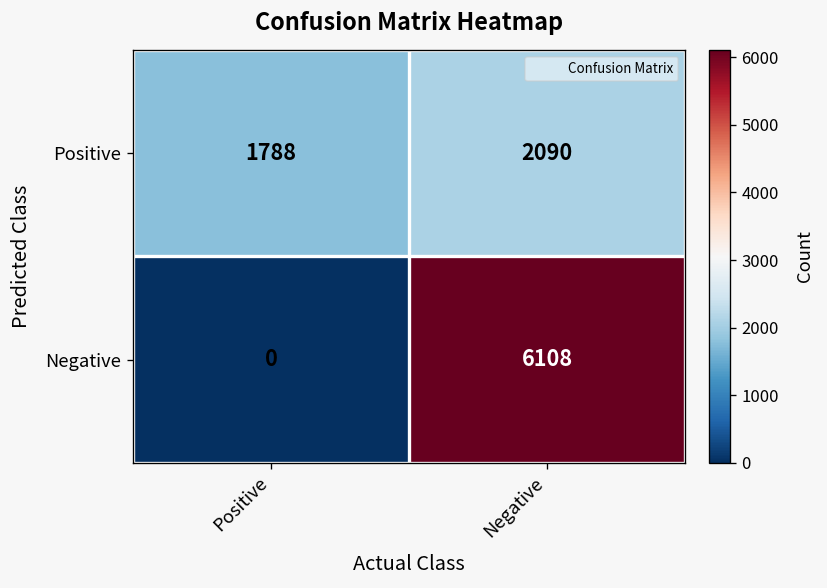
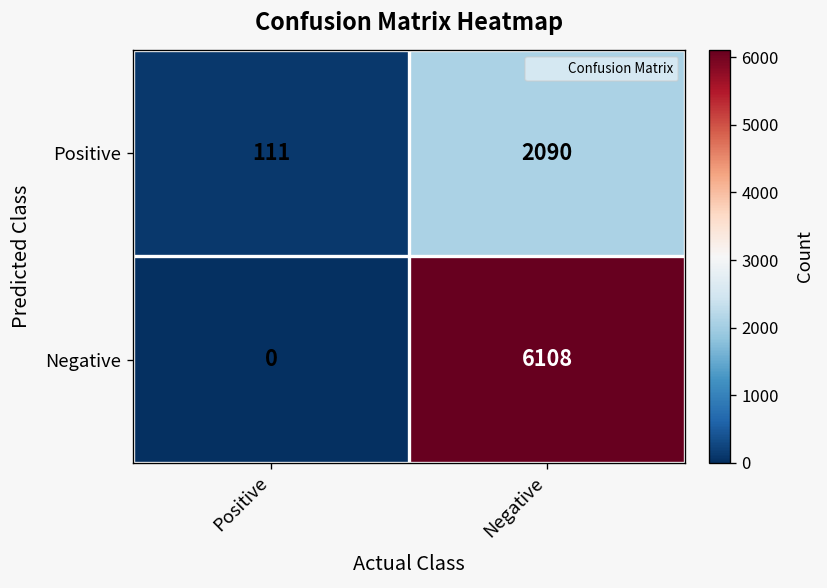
  {
    "Positive": {
-     "Positive": 1788,
+     "Positive": 111,
      "Negative": 2090
    },
    "Negative": {
      "Positive": 0,
      "Negative": 6108
    }
  }
